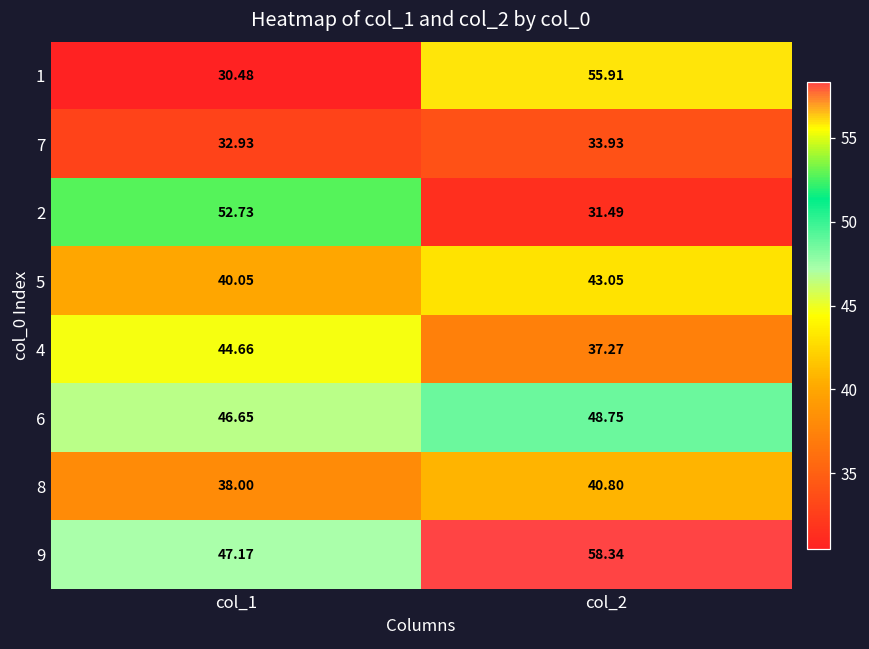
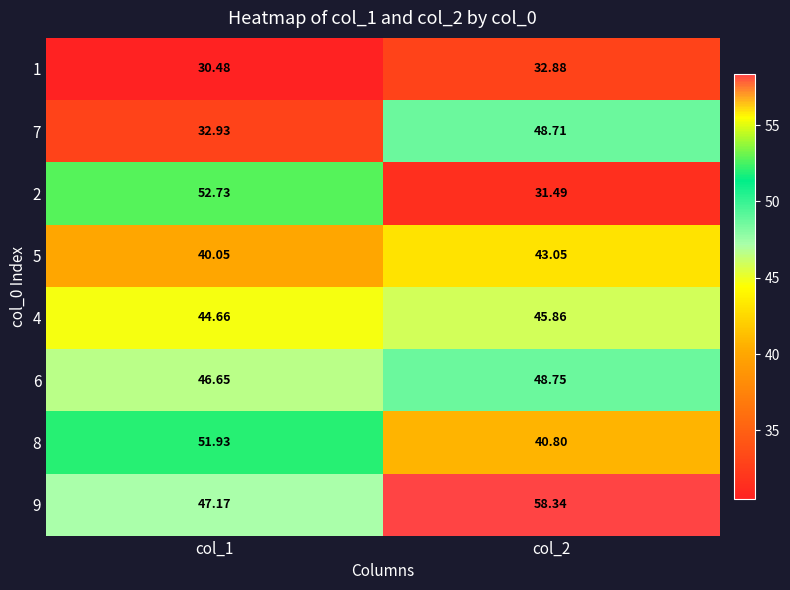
  {
    "1": {
      "col_1": 30.48,
-     "col_2": 55.91
+     "col_2": 32.88
    },
    "7": {
      "col_1": 32.93,
-     "col_2": 33.93
+     "col_2": 48.71
    },
    "2": {
      "col_1": 52.73,
      "col_2": 31.49
    },
    "5": {
      "col_1": 40.05,
      "col_2": 43.05
    },
    "4": {
      "col_1": 44.66,
-     "col_2": 37.27
+     "col_2": 45.86
    },
    "6": {
      "col_1": 46.65,
      "col_2": 48.75
    },
    "8": {
-     "col_1": 38.00,
+     "col_1": 51.93,
      "col_2": 40.80
    },
    "9": {
      "col_1": 47.17,
      "col_2": 58.34
    }
  }
